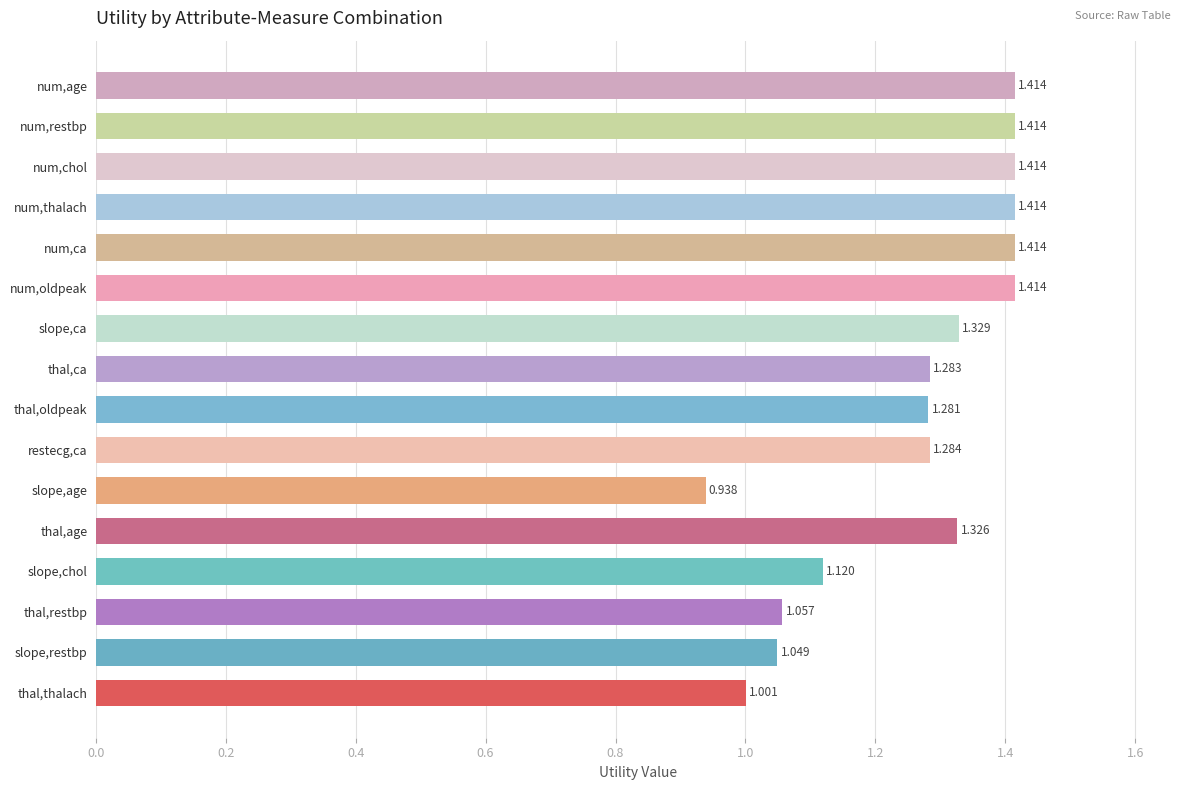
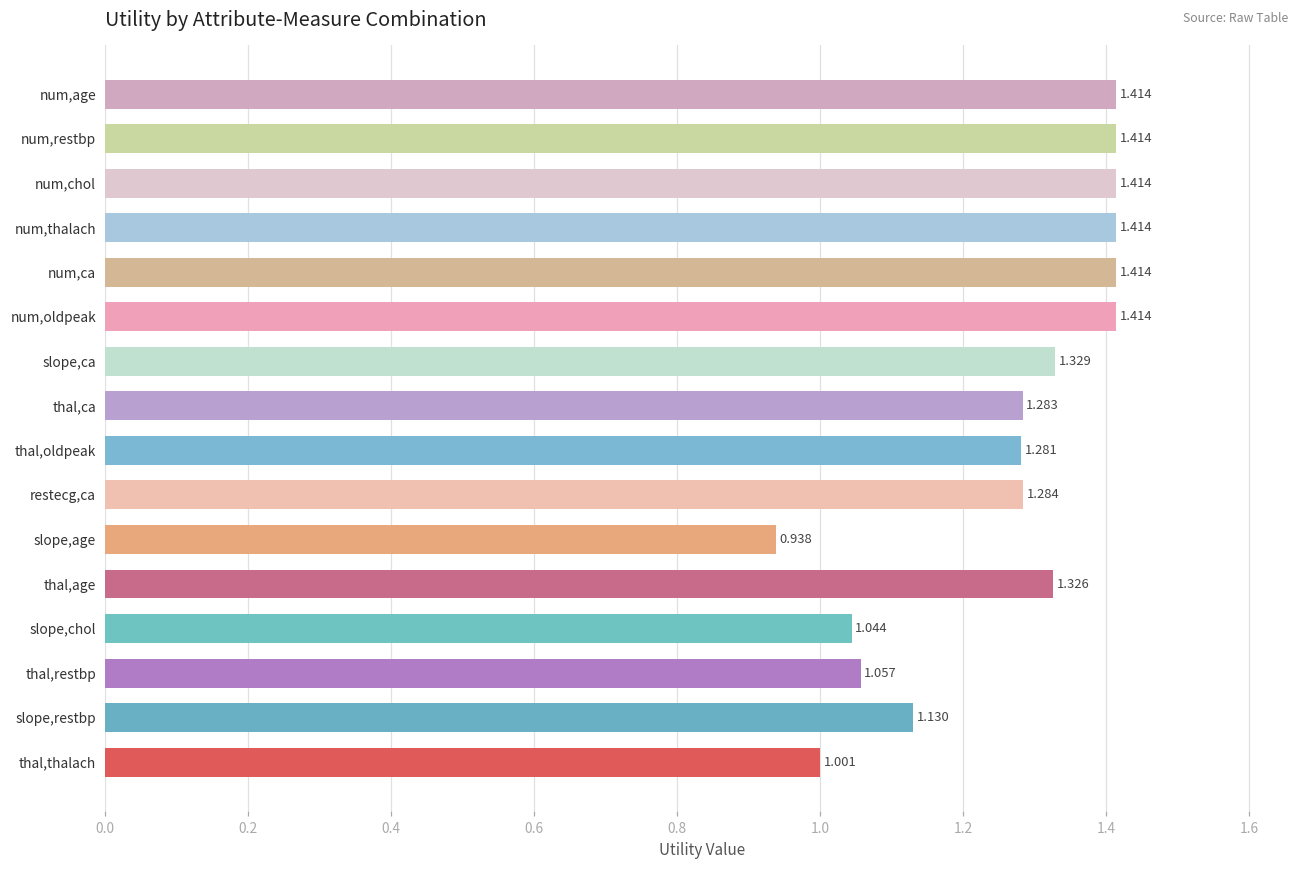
  {
    "num,age": 1.414,
    "num,restbp": 1.414,
    "num,chol": 1.414,
    "num,thalach": 1.414,
    "num,ca": 1.414,
    "num,oldpeak": 1.414,
    "slope,ca": 1.329,
    "thal,ca": 1.283,
    "thal,oldpeak": 1.281,
    "restecg,ca": 1.284,
    "slope,age": 0.938,
    "thal,age": 1.326,
-   "slope,chol": 1.120,
+   "slope,chol": 1.044,
    "thal,restbp": 1.057,
-   "slope,restbp": 1.049,
+   "slope,restbp": 1.130,
    "thal,thalach": 1.001
  }
